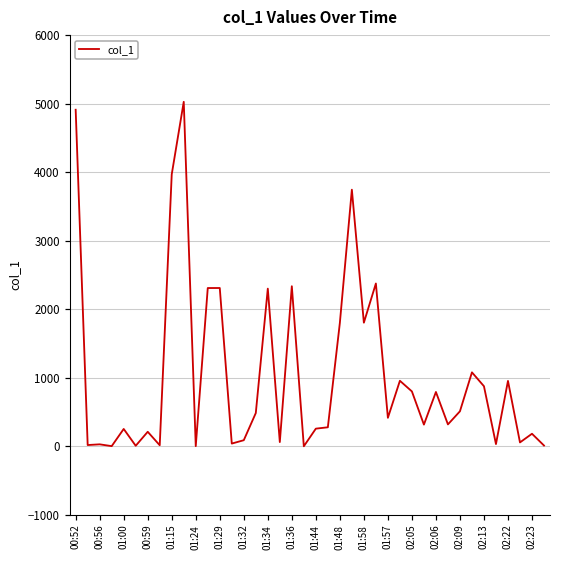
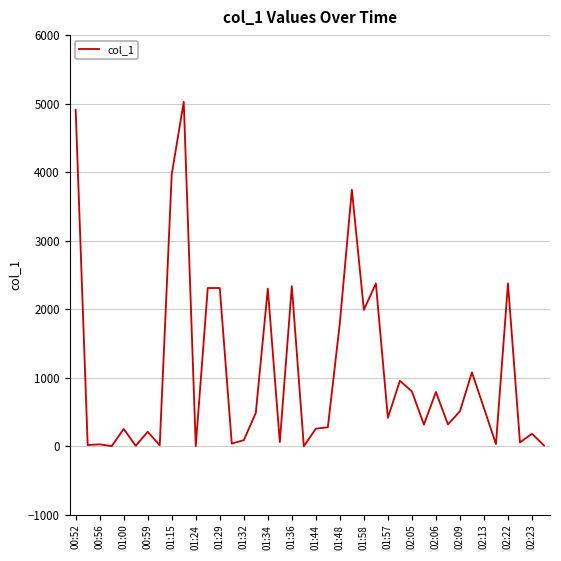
  {
    "00:52": 4900,
    "00:56": 0,
    "01:00": 300,
    "01:15": 4000,
    "01:24": 0,
    "01:34": 2300,
    "01:48": 1800,
-   "01:58": 1800,
+   "01:58": 2000,
    "02:05": 800,
-   "02:13": 900,
-   "02:22": 1000,
+   "02:13": 600,
+   "02:22": 2400,
    "02:23": 200
  }
